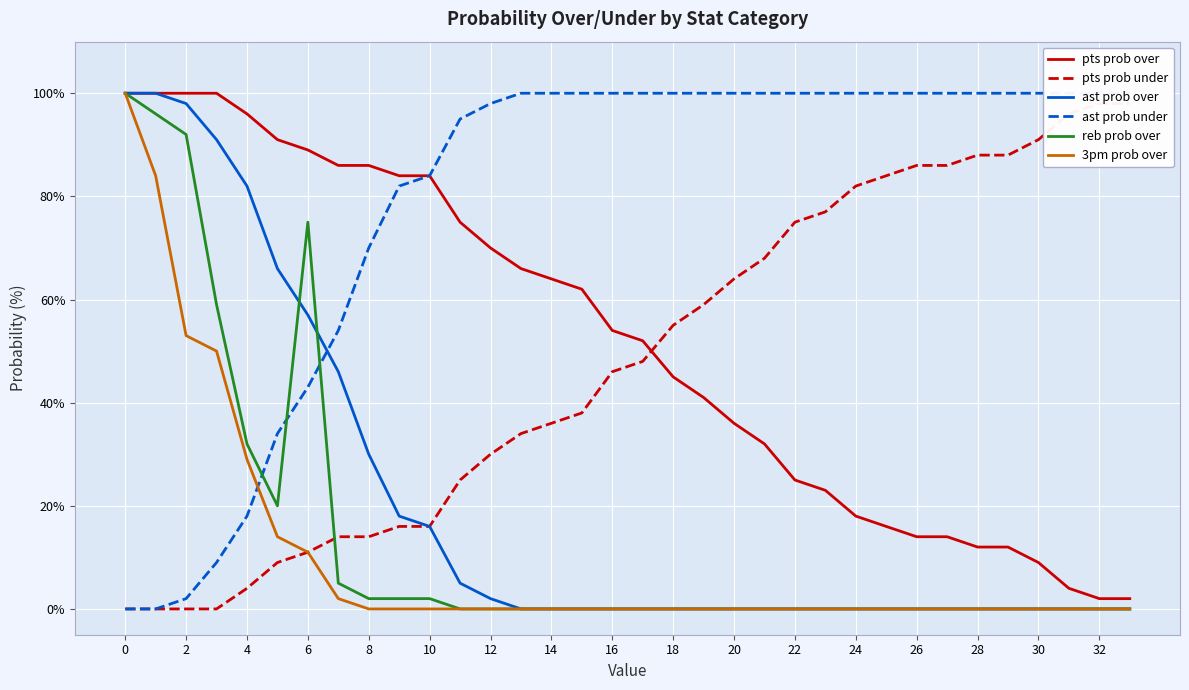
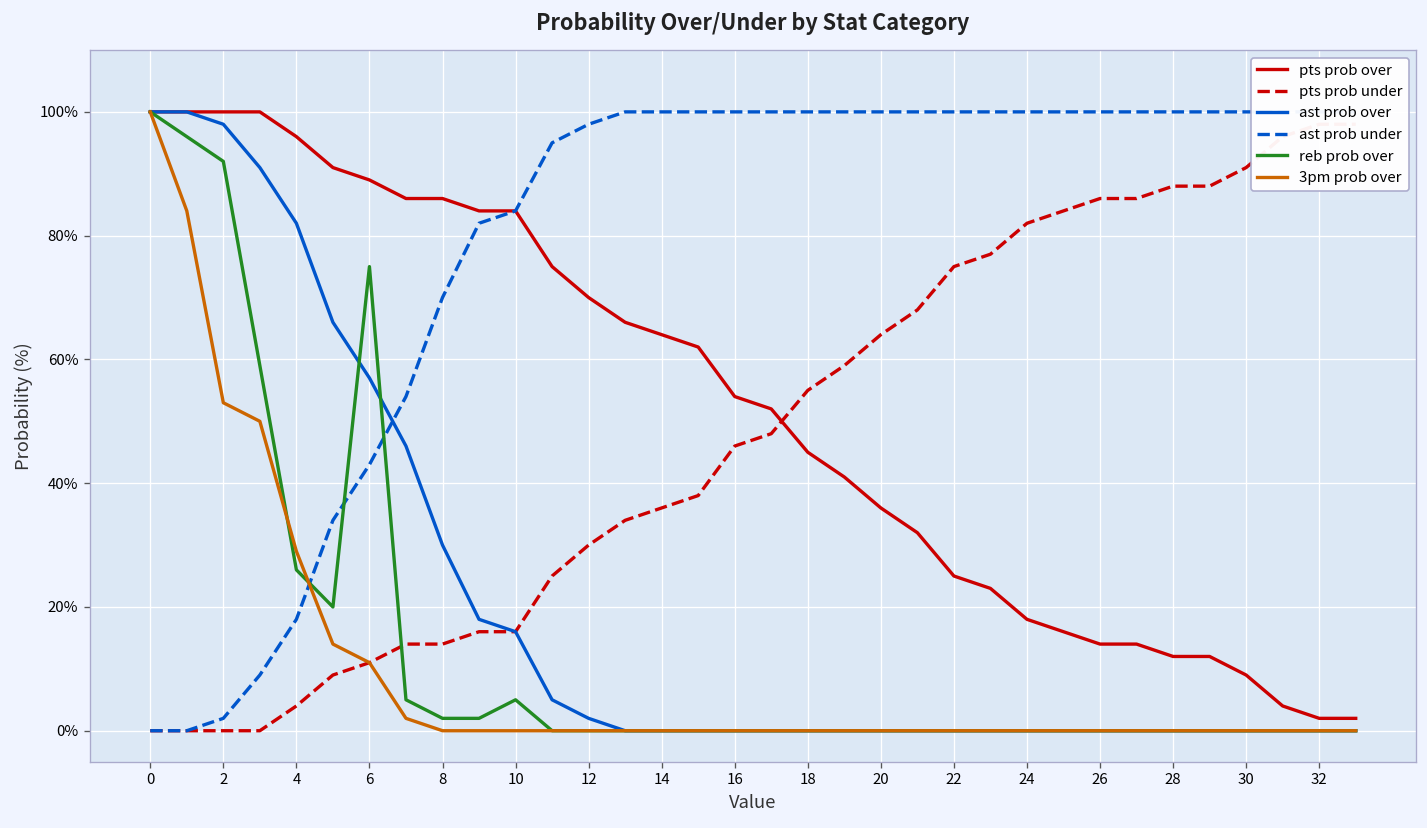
  {
    "reb prob over": {
      "2": "92%",
-     "4": "32%",
+     "4": "26%",
      "6": "75%",
      "8": "2%",
-     "10": "2%"
+     "10": "5%"
    },
    "3pm prob over": {
      "2": "53%",
      "4": "29%",
      "8": "0%",
      "10": "0%"
    }
  }
